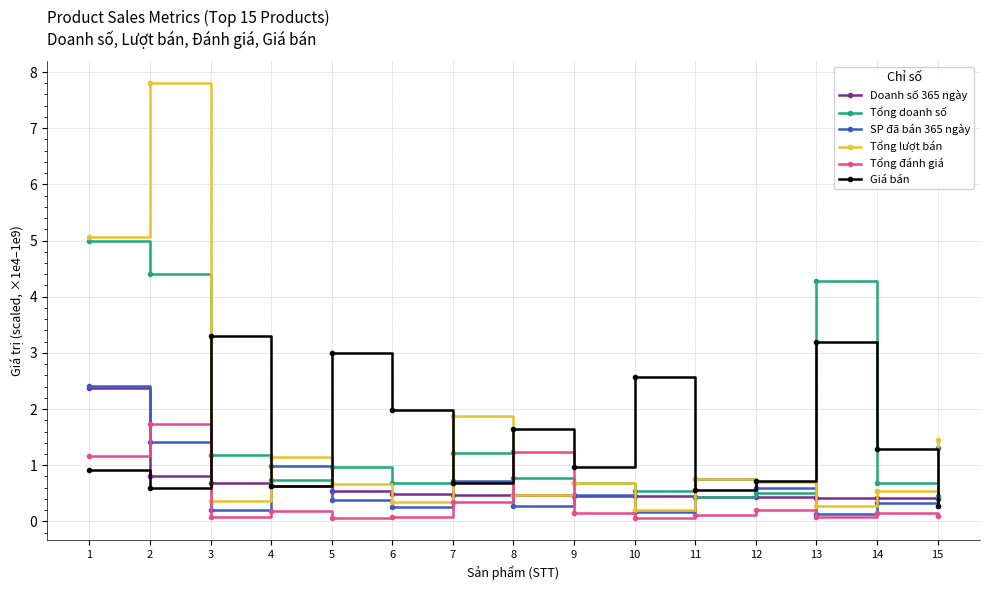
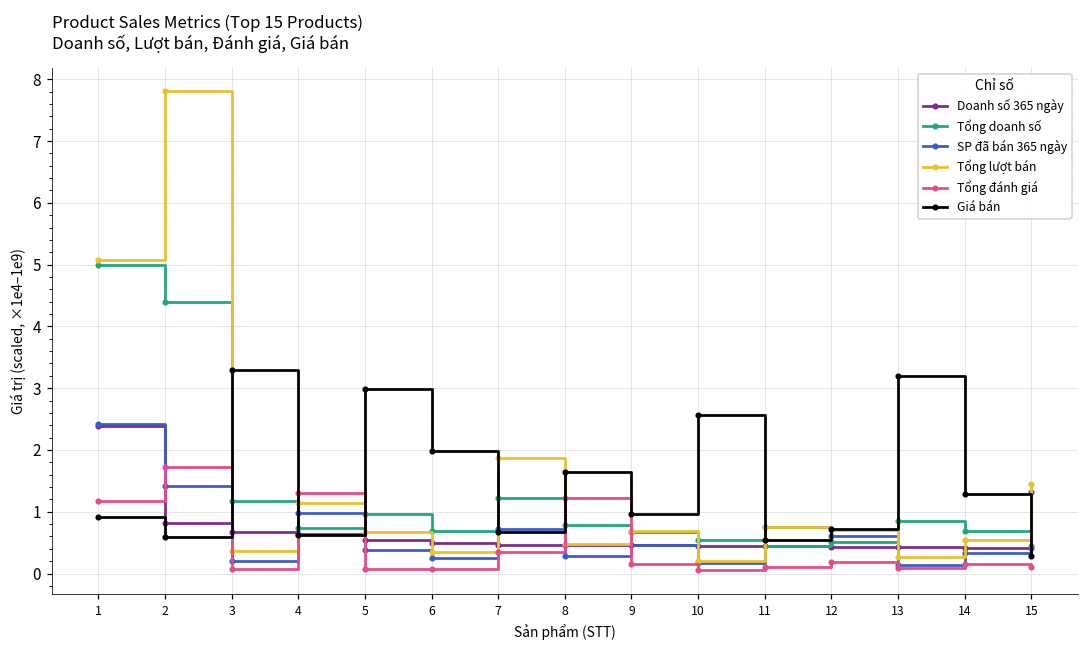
  {
    "Doanh số 365 ngày": {
      "2": 0.8,
      "3": 0.7,
      "5": 0.5,
      "6": 0.5,
      "7": 0.5,
      "10": 0.4,
      "12": 0.4,
      "13": 0.4,
      "14": 0.4
    },
    "Tổng doanh số": {
      "1": 5.0,
      "2": 4.4,
      "3": 1.2,
      "4": 0.7,
      "5": 1.0,
      "6": 0.7,
      "7": 1.2,
      "8": 0.8,
      "10": 0.5,
      "12": 0.5,
-     "13": 4.3,
+     "13": 0.9,
      "14": 0.7
    },
    "SP đã bán 365 ngày": {
      "2": 1.4,
      "3": 0.2,
      "4": 1.0,
      "5": 0.4,
      "6": 0.2,
      "8": 0.3,
      "12": 0.6,
      "13": 0.1,
      "14": 0.3,
      "15": 1.3
    },
    "Tổng lượt bán": {
      "1": 5.1,
      "2": 7.8,
      "3": 0.4,
      "4": 1.1,
      "5": 0.7,
      "6": 0.3,
      "7": 1.9,
      "13": 0.3,
      "14": 0.5,
      "15": 1.5
    },
    "Tổng đánh giá": {
      "1": 1.2,
      "2": 1.7,
      "3": 0.1,
-     "4": 0.2,
+     "4": 1.3,
      "5": 0.1,
      "6": 0.1,
      "7": 0.3,
      "8": 1.2,
      "9": 0.2,
      "10": 0.1,
      "11": 0.1,
      "12": 0.2,
      "13": 0.1,
      "14": 0.2,
      "15": 0.1
    },
    "Giá bán": {
      "1": 0.9,
      "2": 0.6,
      "3": 3.3,
      "5": 3.0,
      "6": 2.0,
      "8": 1.7,
      "9": 1.0,
      "10": 2.6,
      "11": 0.6,
      "13": 3.2,
      "14": 1.3,
      "15": 0.3
    }
  }
